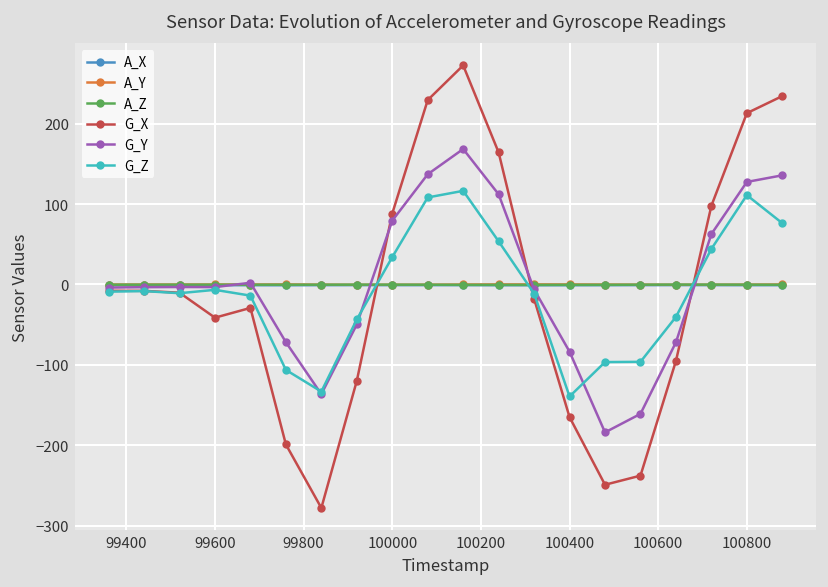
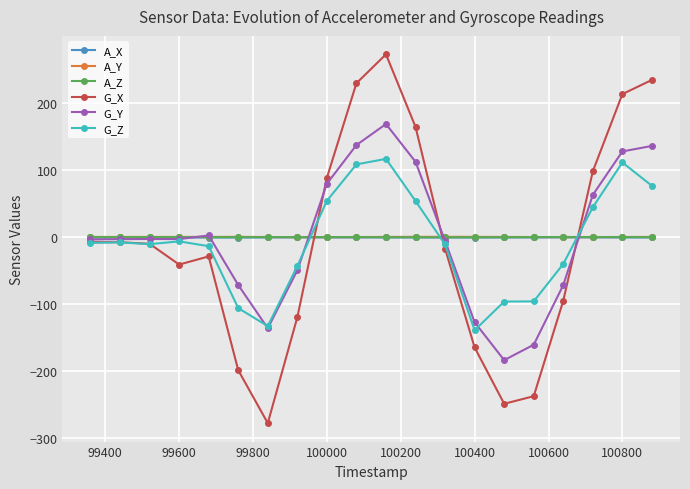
  {
    "A_Z": {
      "100000": 0,
      "100400": 0,
      "100800": 0
    },
    "G_X": {
      "99600": -40,
      "100000": 90,
      "100400": -170,
      "100800": 210
    },
    "G_Y": {
      "100000": 80,
-     "100400": -80,
+     "100400": -130,
      "100800": 130
    },
    "G_Z": {
-     "100000": 30,
+     "100000": 50,
      "100400": -140,
      "100800": 110
    }
  }
